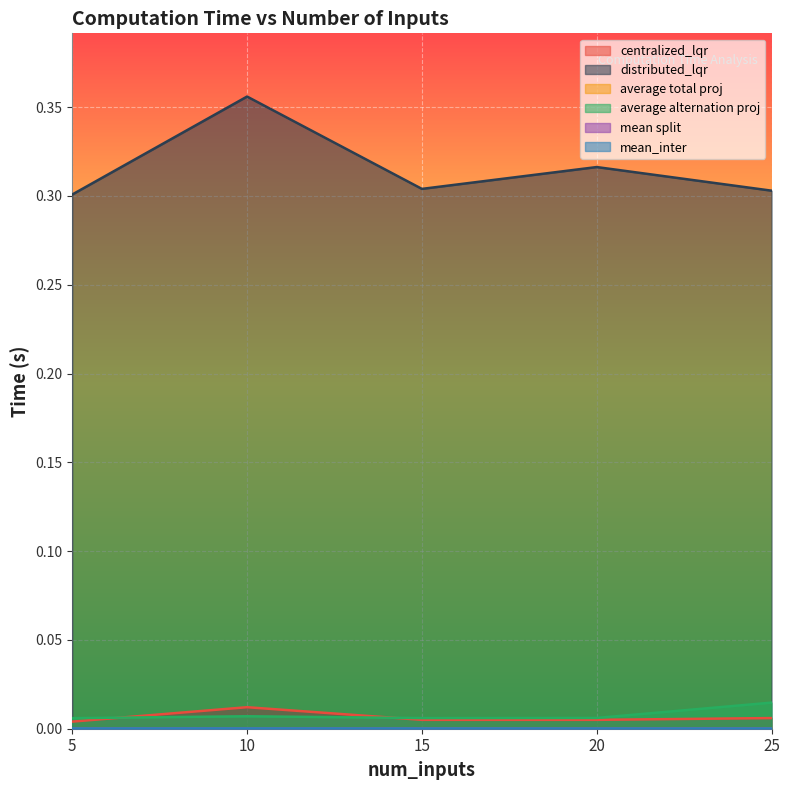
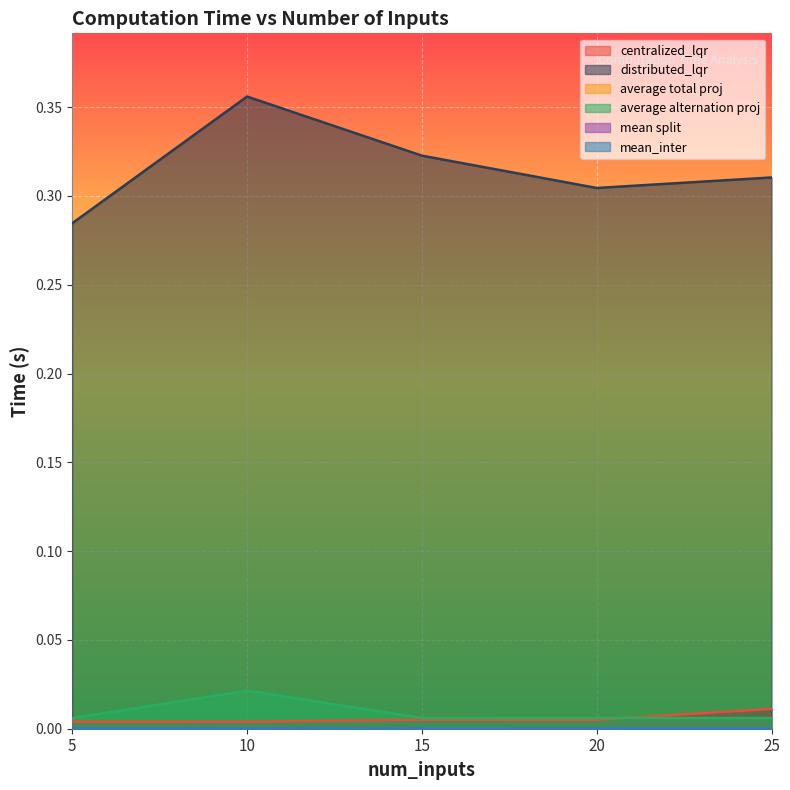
  {
    "centralized_lqr": {
      "5": 0.004,
-     "10": 0.012,
-     "25": 0.006
+     "10": 0.004,
+     "25": 0.011
    },
    "distributed_lqr": {
-     "5": 0.301,
+     "5": 0.285,
      "10": 0.356,
-     "15": 0.304,
-     "20": 0.316,
-     "25": 0.303
+     "15": 0.323,
+     "20": 0.305,
+     "25": 0.310
    },
    "average alternation proj": {
      "5": 0.006,
-     "10": 0.007,
-     "25": 0.015
+     "10": 0.021,
+     "25": 0.006
    }
  }
